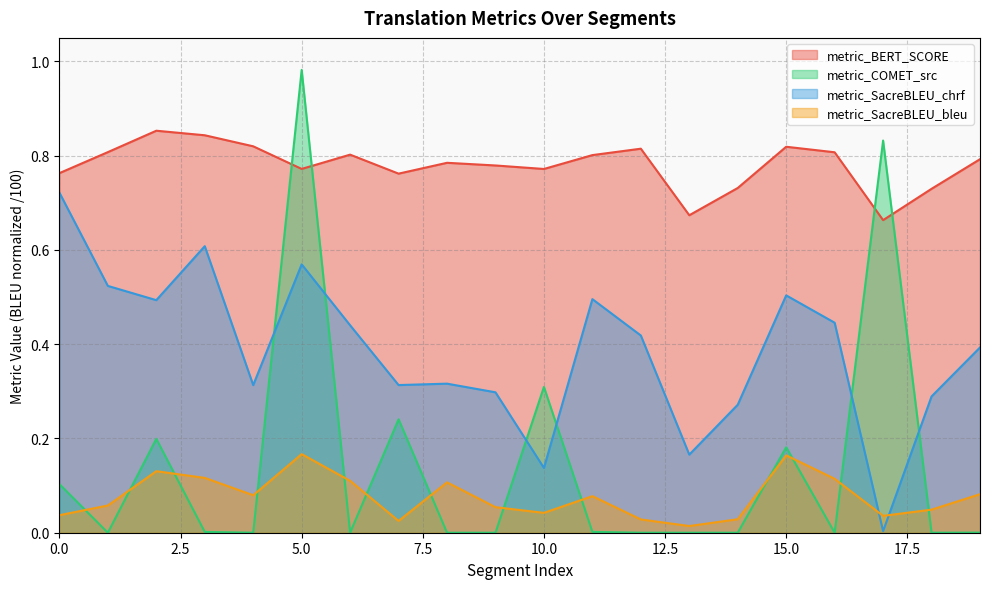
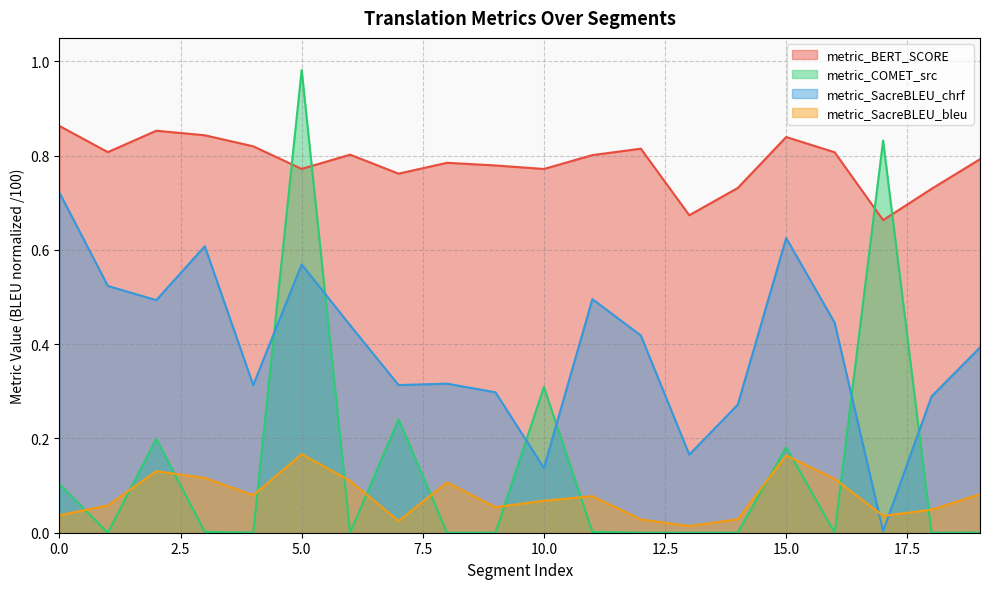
  {
    "metric_BERT_SCORE": {
-     "0.0": 0.76,
+     "0.0": 0.86,
      "5.0": 0.77,
      "10.0": 0.77,
-     "15.0": 0.82
+     "15.0": 0.84
    },
    "metric_COMET_src": {
      "0.0": 0.10,
      "5.0": 0.98,
      "10.0": 0.31,
      "15.0": 0.18
    },
    "metric_SacreBLEU_chrf": {
      "0.0": 0.72,
      "5.0": 0.57,
      "10.0": 0.14,
-     "15.0": 0.50
+     "15.0": 0.63
    },
    "metric_SacreBLEU_bleu": {
      "0.0": 0.04,
      "5.0": 0.17,
-     "10.0": 0.04,
+     "10.0": 0.07,
      "15.0": 0.16
    }
  }
